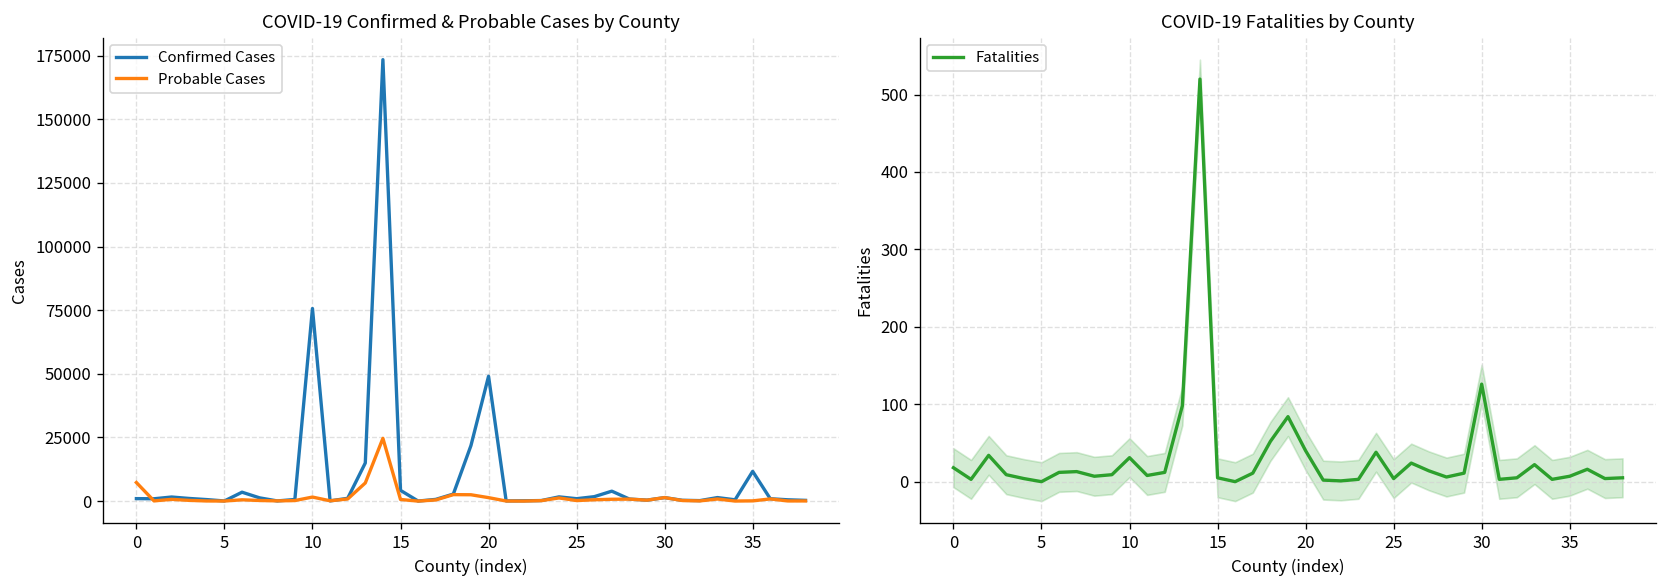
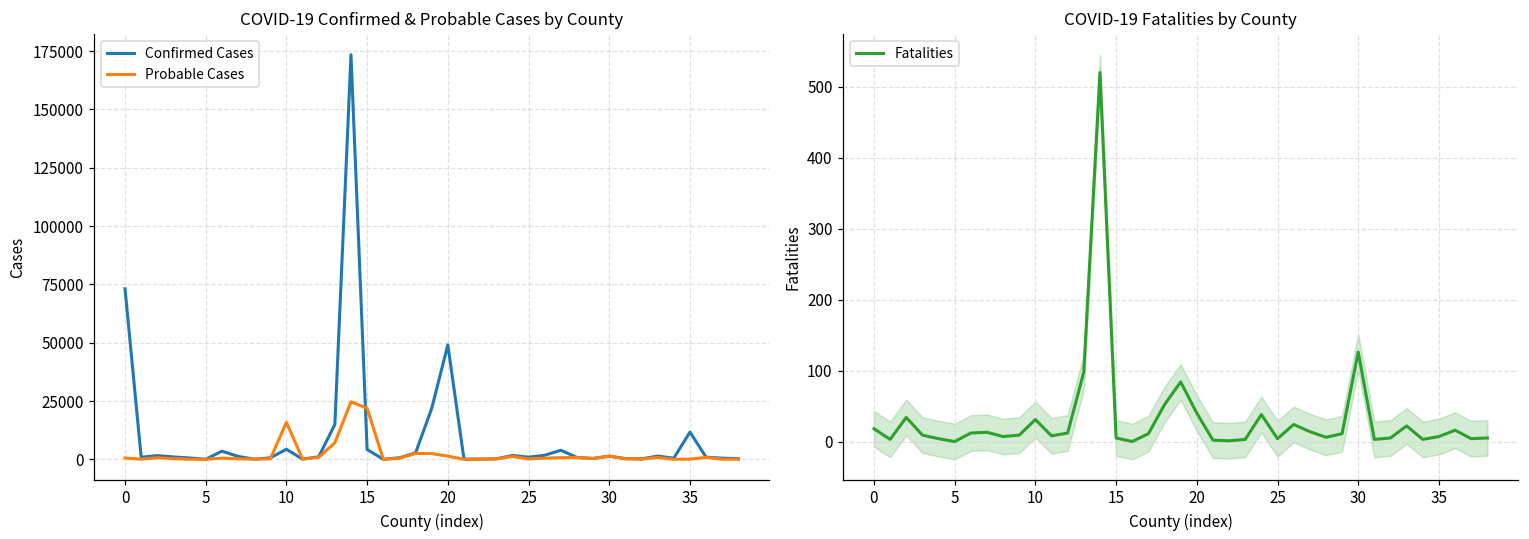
  {
    "COVID-19 Confirmed & Probable Cases by County": {
      "Confirmed Cases": {
-       "0": 1000,
-       "10": 76000,
+       "0": 73000,
+       "10": 4000,
        "15": 4000,
        "20": 49000,
        "35": 12000
      },
      "Probable Cases": {
-       "0": 7000,
-       "10": 2000,
-       "15": 1000,
+       "0": 1000,
+       "10": 16000,
+       "15": 22000,
        "20": 1000,
        "35": 0
      }
    }
  }
